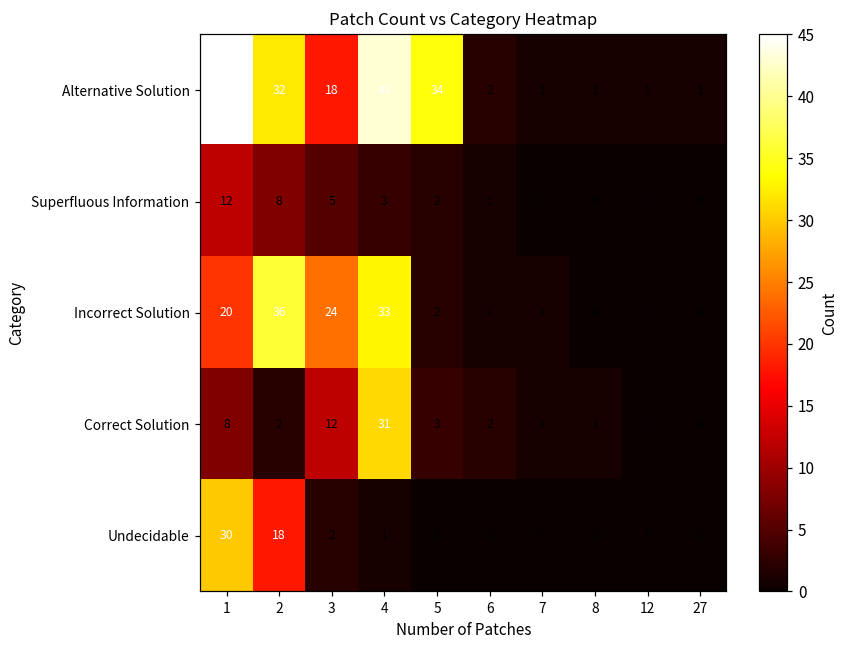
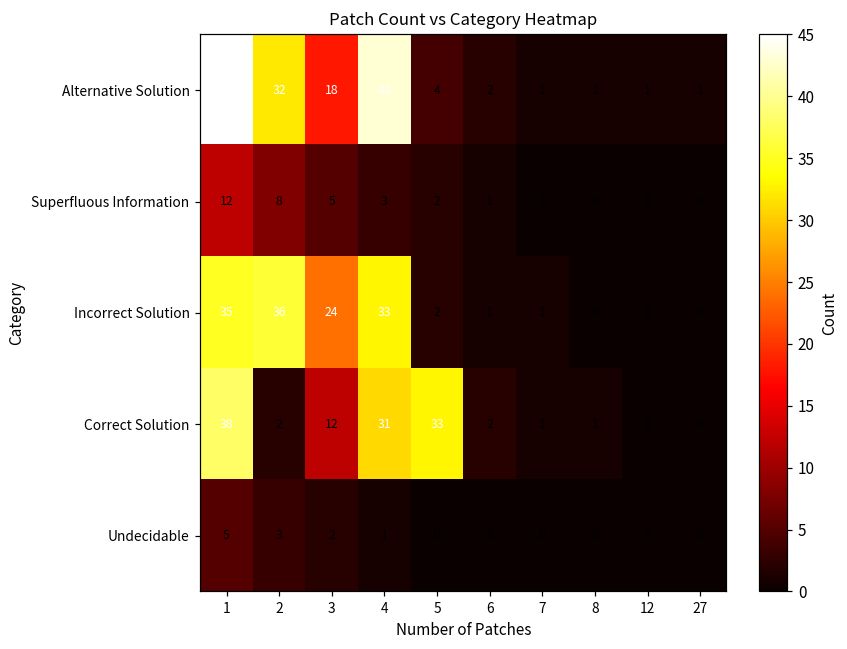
  {
    "Alternative Solution": {
      "2": 32,
      "3": 18,
-     "5": 34
+     "5": 4
    },
    "Superfluous Information": {
      "1": 12,
      "2": 8,
      "3": 5,
      "4": 3
    },
    "Incorrect Solution": {
-     "1": 20,
+     "1": 35,
      "2": 36,
      "3": 24,
      "4": 33
    },
    "Correct Solution": {
-     "1": 8,
+     "1": 38,
      "3": 12,
      "4": 31,
-     "5": 3
+     "5": 33
    },
    "Undecidable": {
-     "1": 30,
-     "2": 18
+     "1": 5,
+     "2": 3
    }
  }
